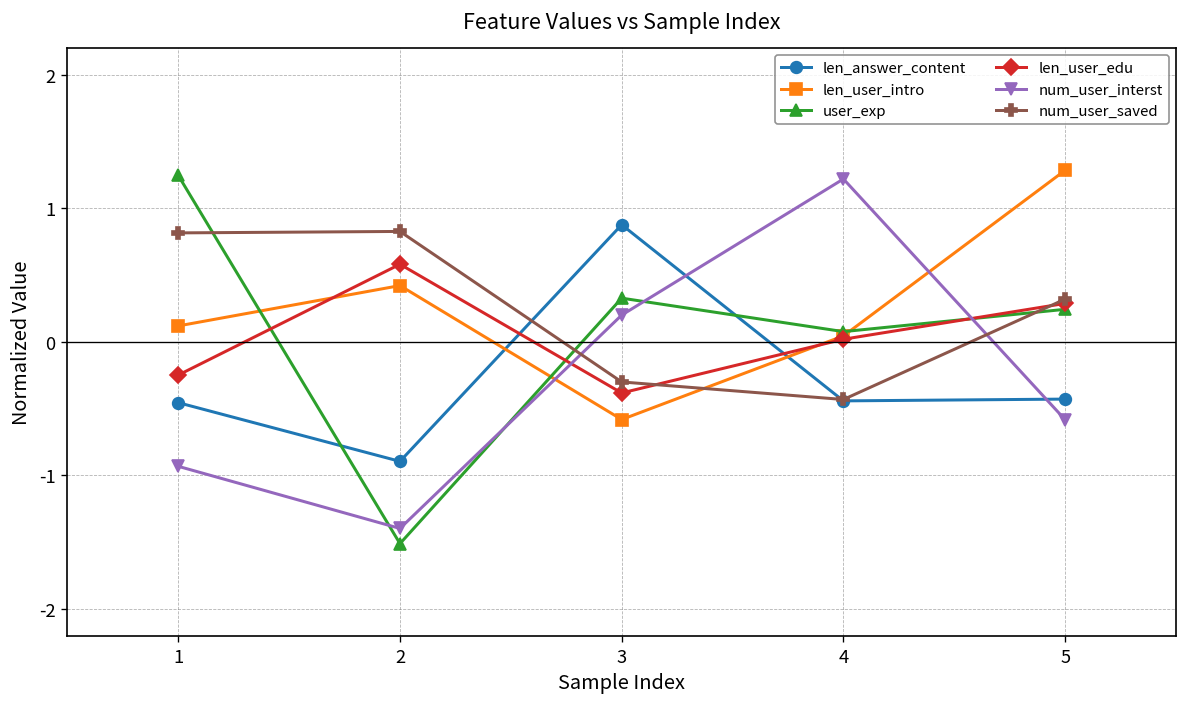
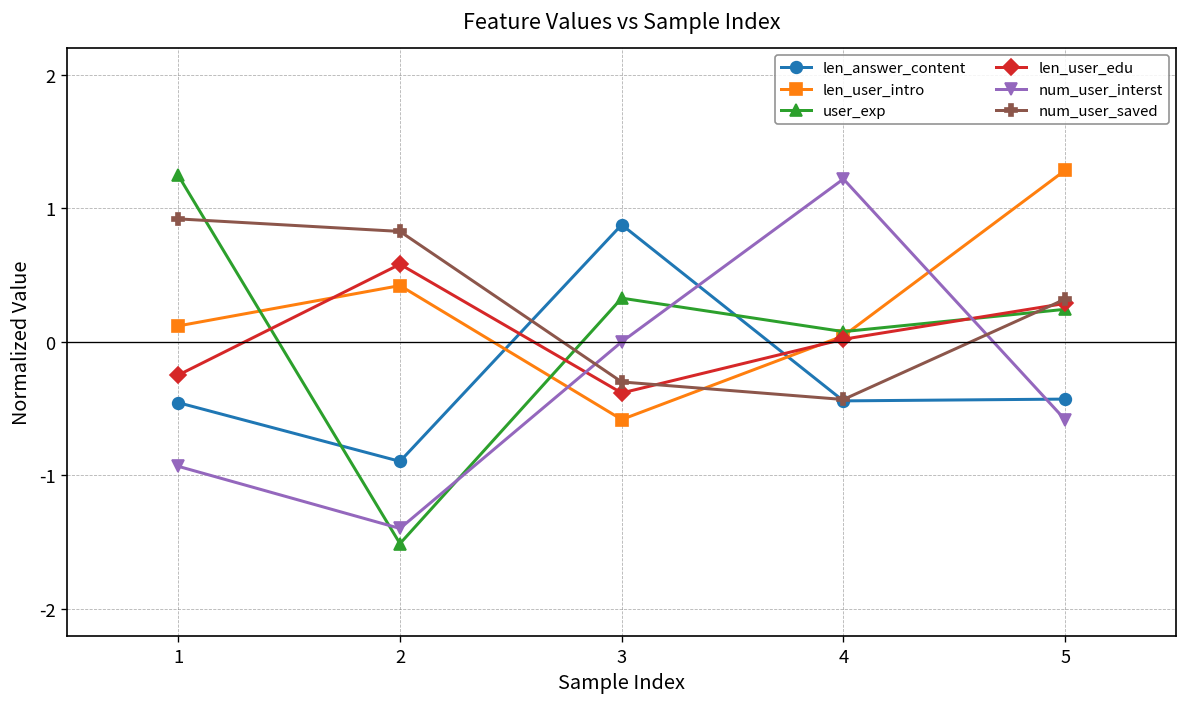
  {
    "len_answer_content": {
      "1": -0.46,
      "2": -0.89,
      "3": 0.88,
      "5": -0.43
    },
    "len_user_intro": {
      "1": 0.12,
      "2": 0.42,
      "3": -0.58,
      "4": 0.04,
      "5": 1.28
    },
    "user_exp": {
      "1": 1.25,
      "2": -1.51,
      "3": 0.33,
      "4": 0.08,
      "5": 0.24
    },
    "len_user_edu": {
      "1": -0.25,
      "2": 0.58,
      "3": -0.38,
      "4": 0.02,
      "5": 0.29
    },
    "num_user_interst": {
      "1": -0.93,
      "2": -1.4,
-     "3": 0.2,
+     "3": 0.0,
      "4": 1.2,
      "5": -0.6
    },
    "num_user_saved": {
-     "1": 0.82,
+     "1": 0.92,
      "2": 0.83,
      "3": -0.30,
      "5": 0.32
    }
  }
